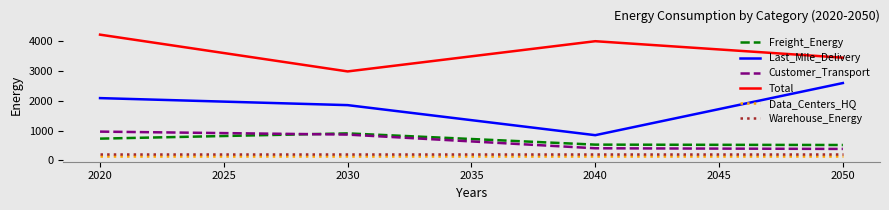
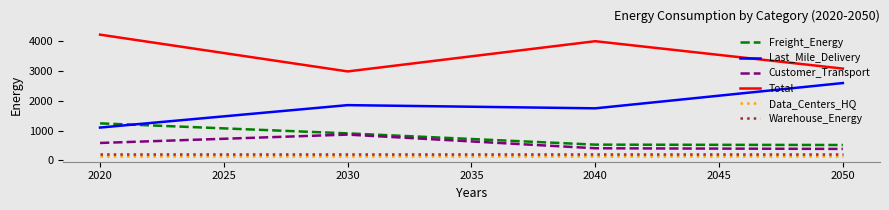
  {
    "Freight_Energy": {
-     "2020": 700,
+     "2020": 1200,
      "2040": 500,
      "2050": 500
    },
    "Last_Mile_Delivery": {
-     "2020": 2100,
+     "2020": 1100,
      "2030": 1900,
-     "2040": 800,
+     "2040": 1700,
      "2050": 2600
    },
    "Customer_Transport": {
-     "2020": 1000,
+     "2020": 600,
      "2040": 400,
      "2050": 400
    },
    "Total": {
      "2020": 4200,
      "2030": 3000,
      "2040": 4000,
-     "2050": 3400
+     "2050": 3100
    }
  }
